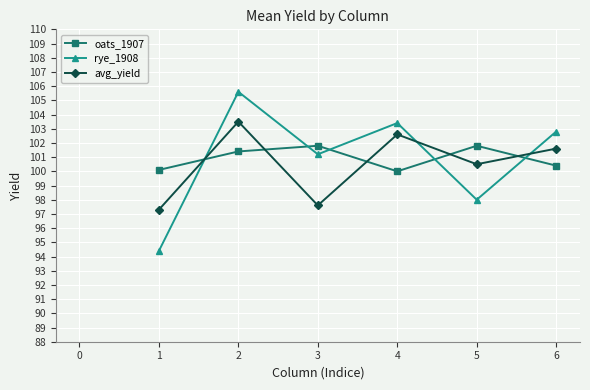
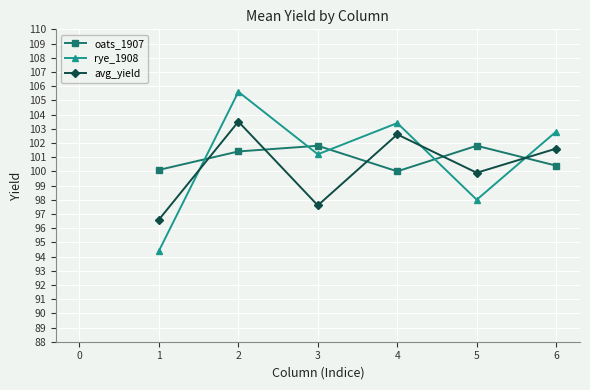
  {
    "avg_yield": {
-     "1": 97.3,
+     "1": 96.6,
      "2": 103.5,
      "3": 97.6,
      "4": 102.6,
-     "5": 100.5,
+     "5": 99.9,
      "6": 101.6
    }
  }
